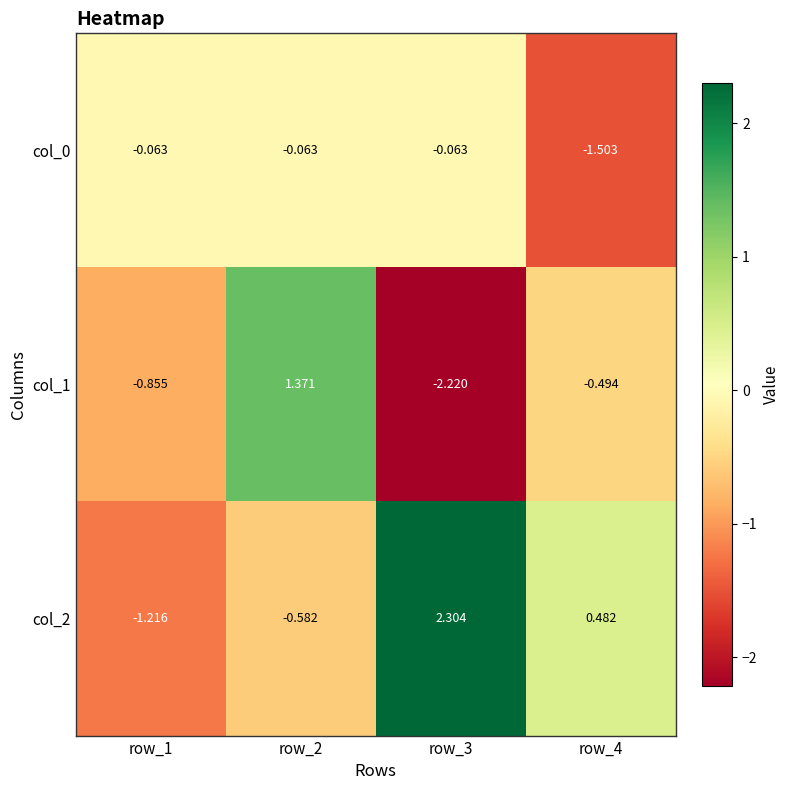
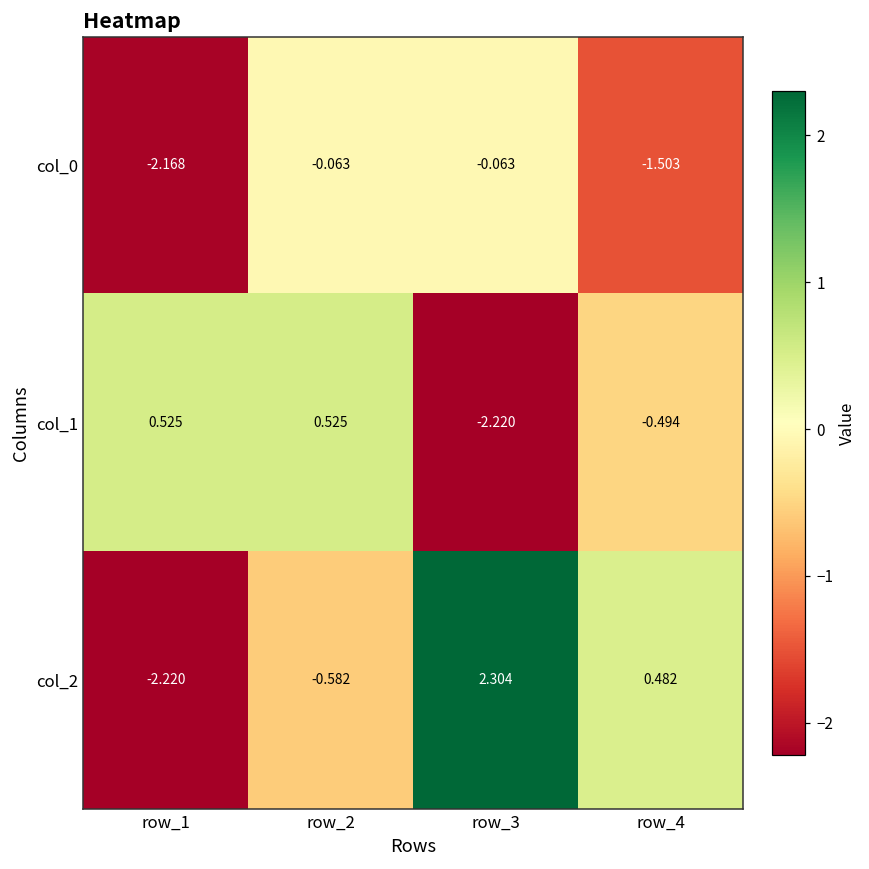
  {
    "col_0": {
-     "row_1": -0.063,
+     "row_1": -2.168,
      "row_2": -0.063,
      "row_3": -0.063,
      "row_4": -1.503
    },
    "col_1": {
-     "row_1": -0.855,
-     "row_2": 1.371,
+     "row_1": 0.525,
+     "row_2": 0.525,
      "row_3": -2.220,
      "row_4": -0.494
    },
    "col_2": {
-     "row_1": -1.216,
+     "row_1": -2.220,
      "row_2": -0.582,
      "row_3": 2.304,
      "row_4": 0.482
    }
  }
